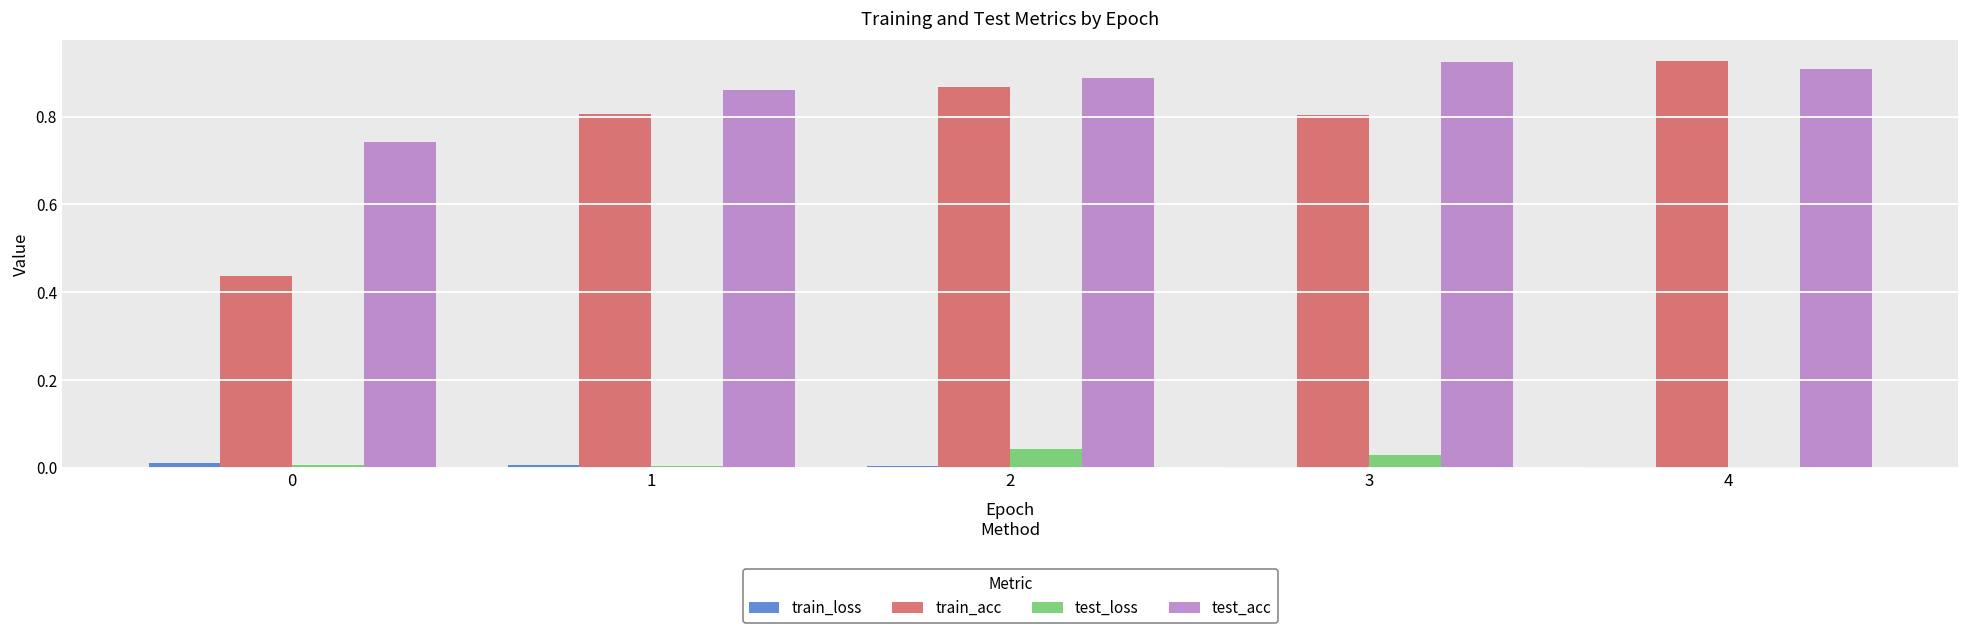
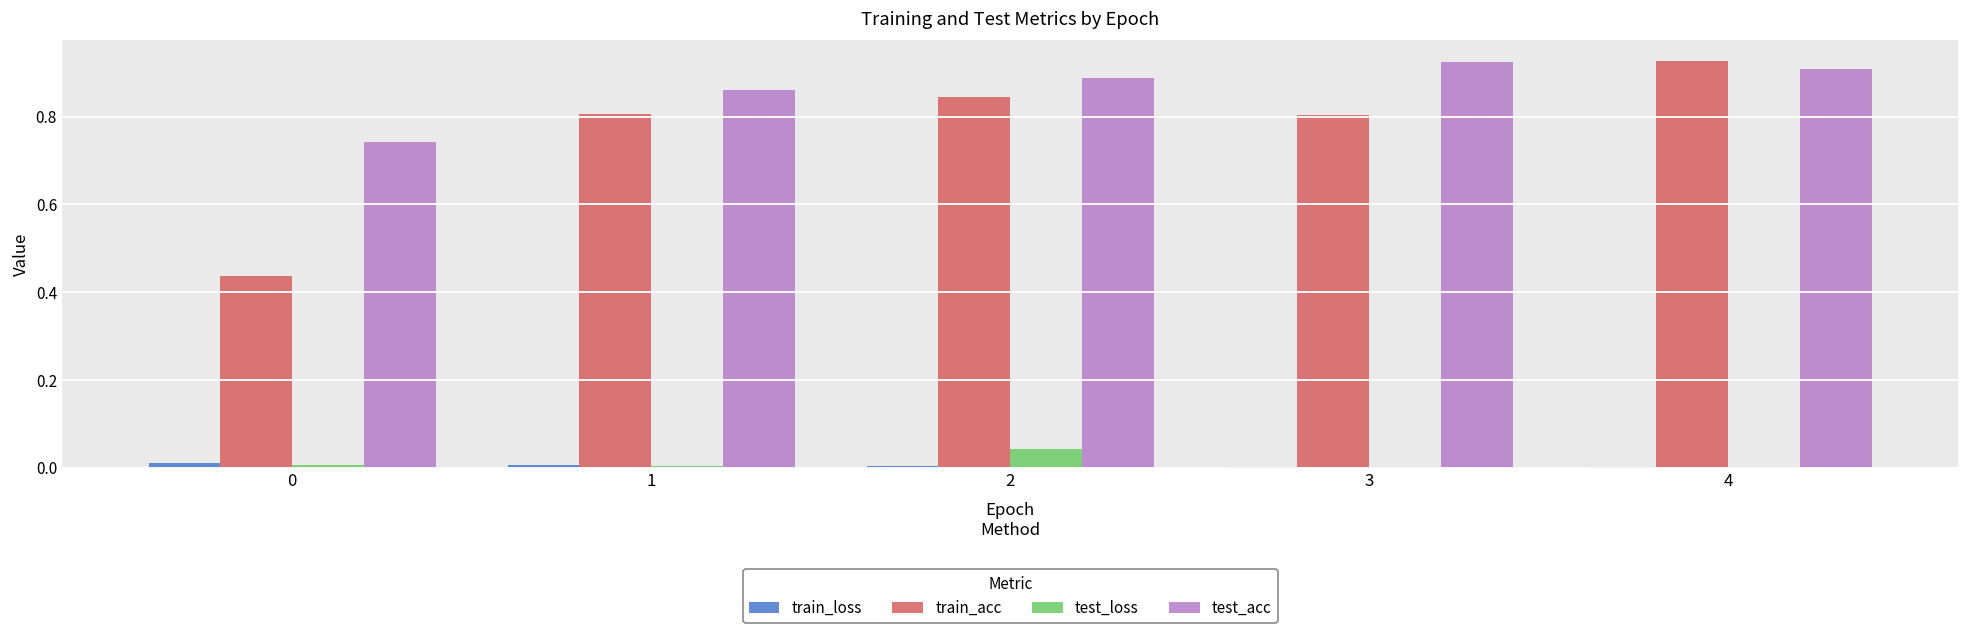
  {
    "train_loss": {
      "0": 0.01
    },
    "train_acc": {
      "0": 0.44,
      "1": 0.81,
-     "2": 0.87,
+     "2": 0.85,
      "3": 0.80,
      "4": 0.93
    },
    "test_loss": {
      "0": 0.01,
      "2": 0.04,
-     "3": 0.03
+     "3": 0.00
    },
    "test_acc": {
      "0": 0.74,
      "1": 0.86,
      "2": 0.89,
      "3": 0.93,
      "4": 0.91
    }
  }
